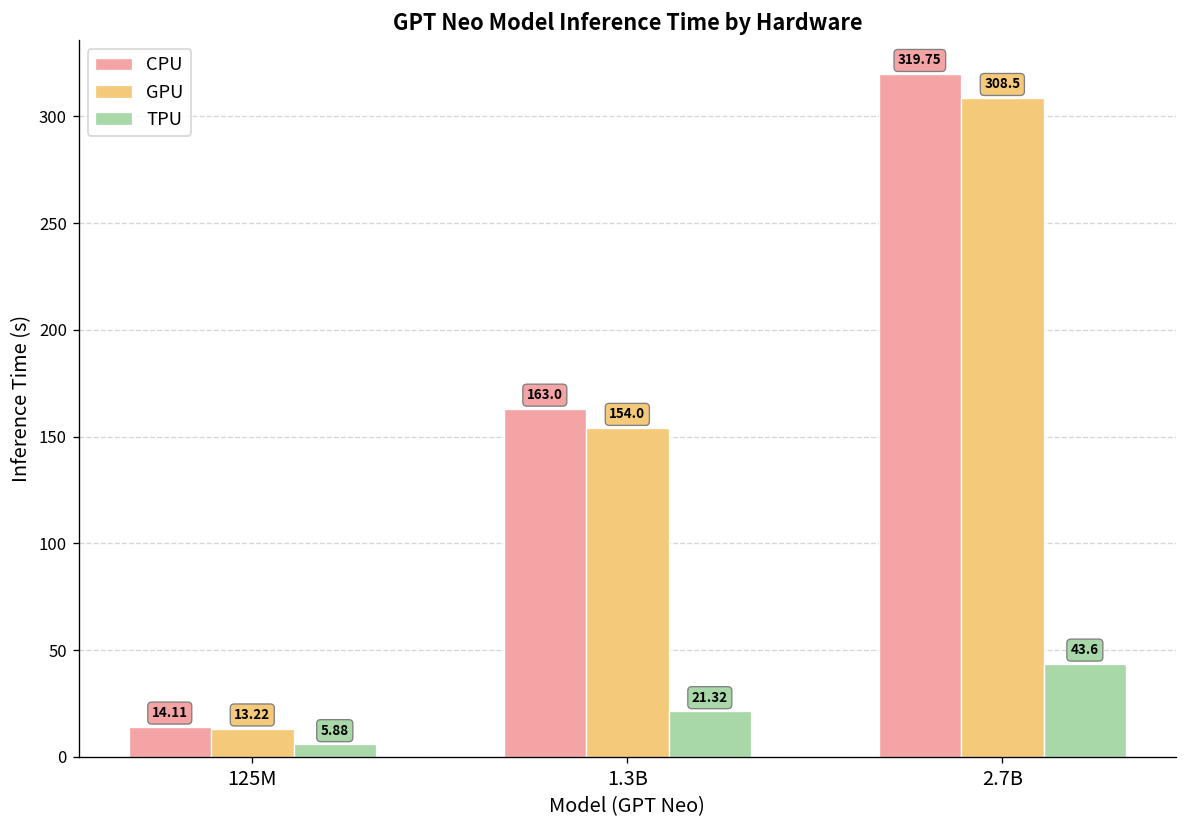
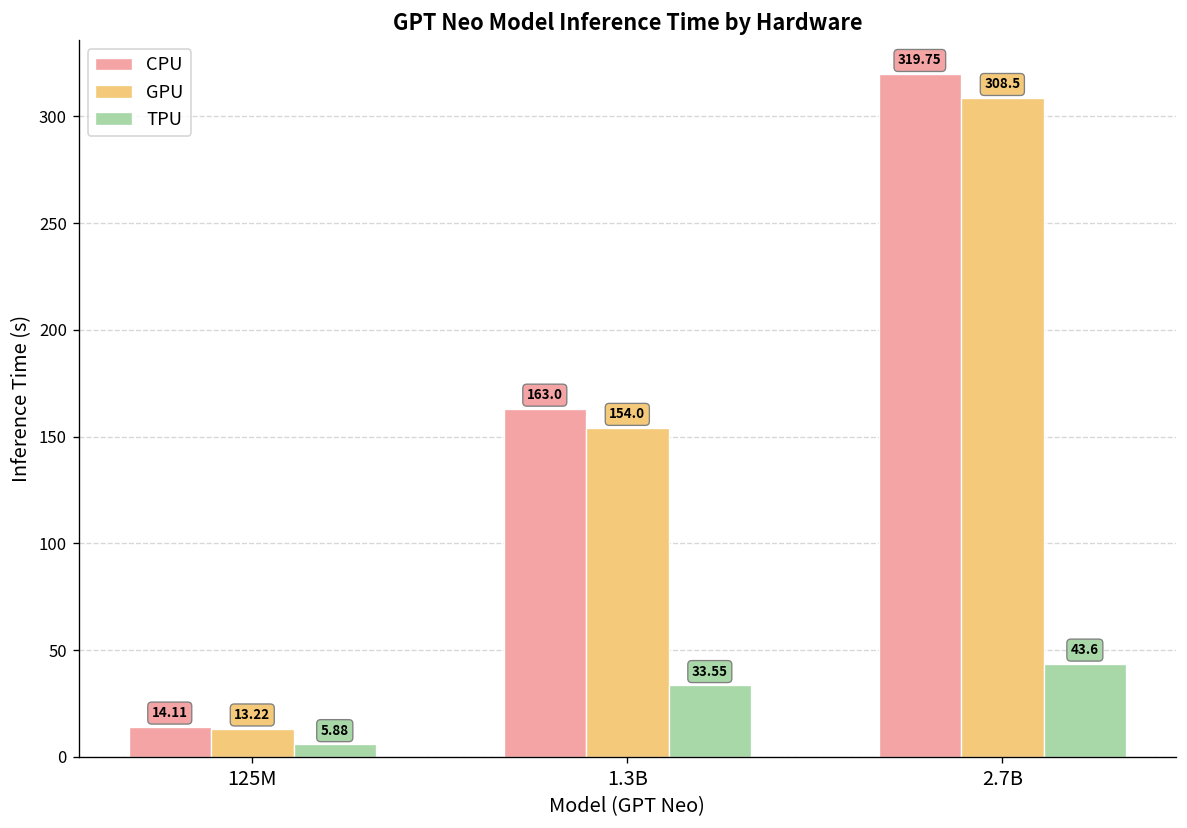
  {
    "TPU": {
-     "1.3B": 21.32
+     "1.3B": 33.55
    }
  }
